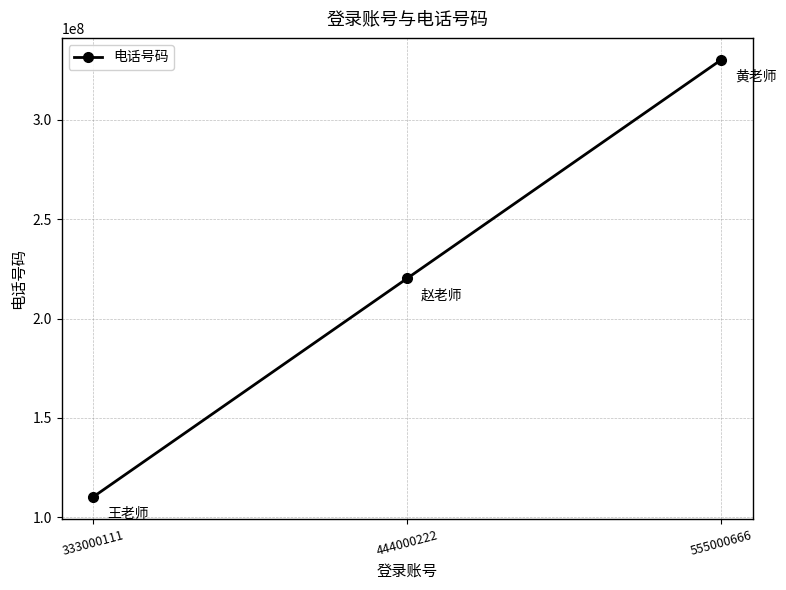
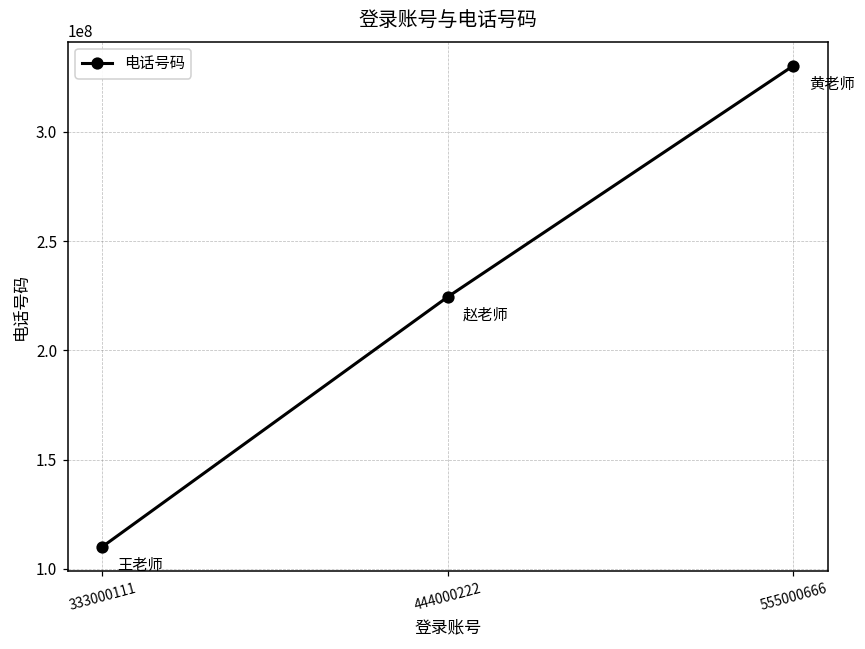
  {
    "333000111": 110000000,
-   "444000222": 220000000,
+   "444000222": 225000000,
    "555000666": 330000000
  }
